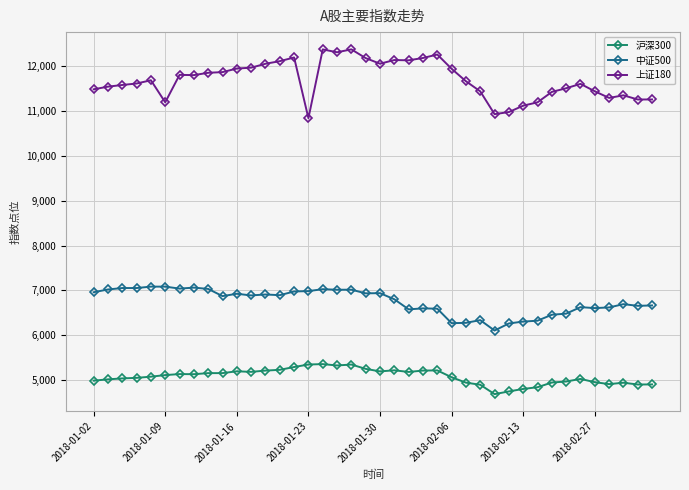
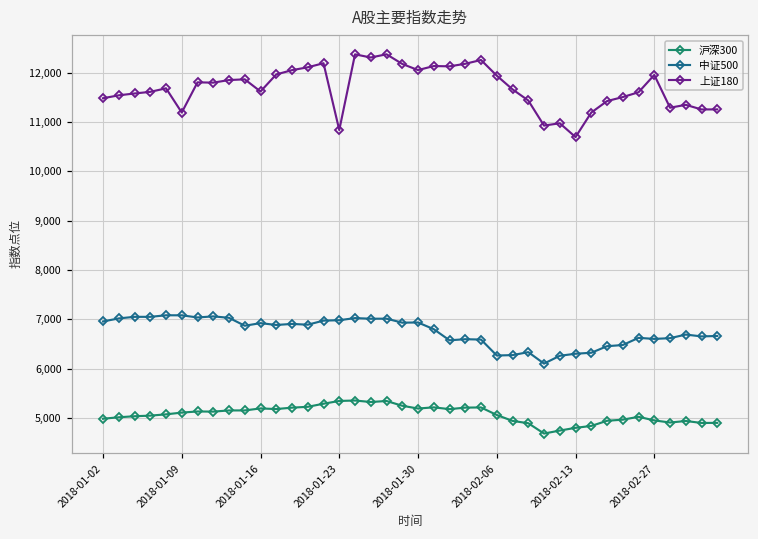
  {
    "上证180": {
      "2018-01-02": "11,500",
      "2018-01-09": "11,200",
-     "2018-01-16": "11,900",
+     "2018-01-16": "11,600",
      "2018-01-23": "10,800",
      "2018-01-30": "12,100",
      "2018-02-06": "11,900",
-     "2018-02-13": "11,100",
-     "2018-02-27": "11,400"
+     "2018-02-13": "10,700",
+     "2018-02-27": "12,000"
    }
  }
